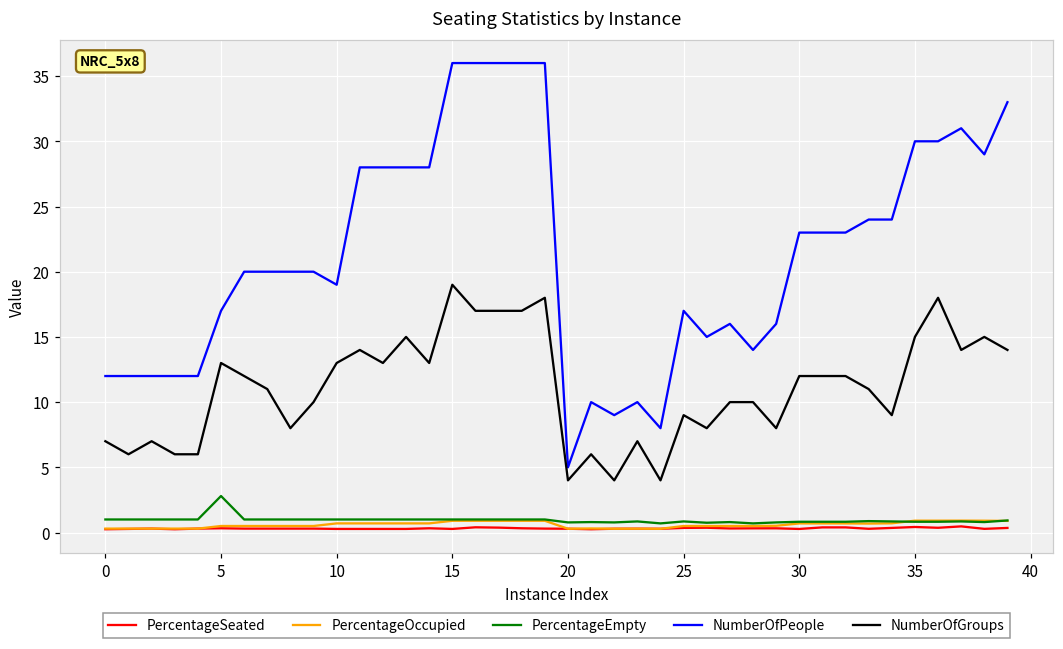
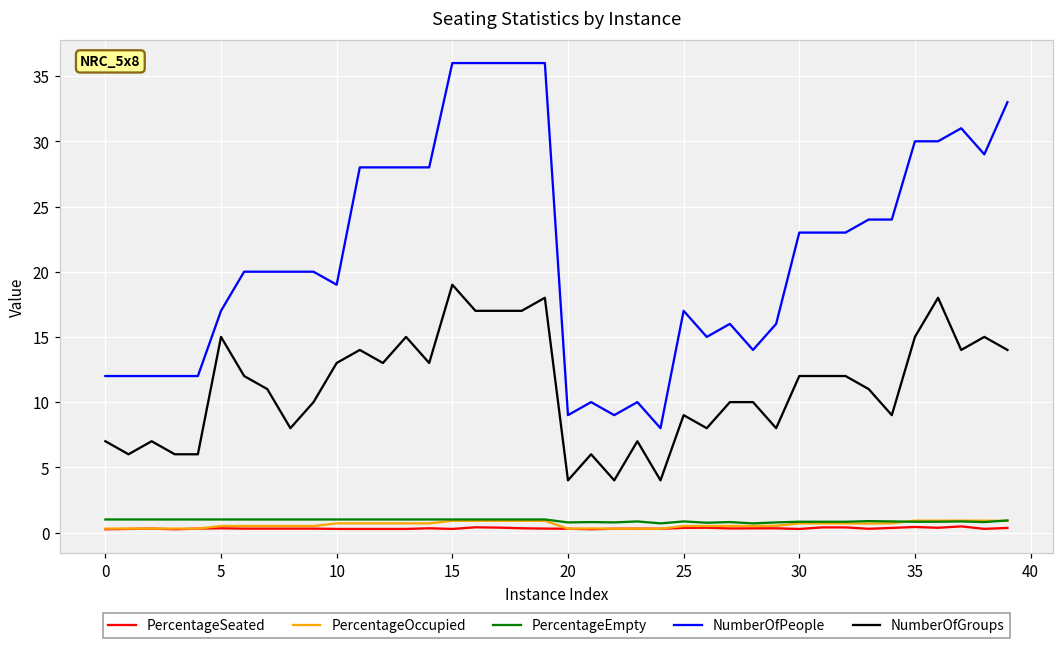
  {
    "PercentageSeated": {
      "10": 0.3,
      "15": 0.3,
      "30": 0.3,
      "35": 0.4
    },
    "PercentageOccupied": {
      "10": 0.7
    },
    "PercentageEmpty": {
      "0": 1.0,
-     "5": 2.8,
+     "5": 1.0,
      "10": 1.0,
      "20": 0.8,
      "25": 0.9
    },
    "NumberOfPeople": {
      "0": 12,
      "5": 17,
      "10": 19,
      "15": 36,
-     "20": 5,
+     "20": 9,
      "25": 17,
      "30": 23,
      "35": 30
    },
    "NumberOfGroups": {
      "0": 7,
-     "5": 13,
+     "5": 15,
      "10": 13,
      "15": 19,
      "20": 4,
      "25": 9,
      "30": 12,
      "35": 15
    }
  }
